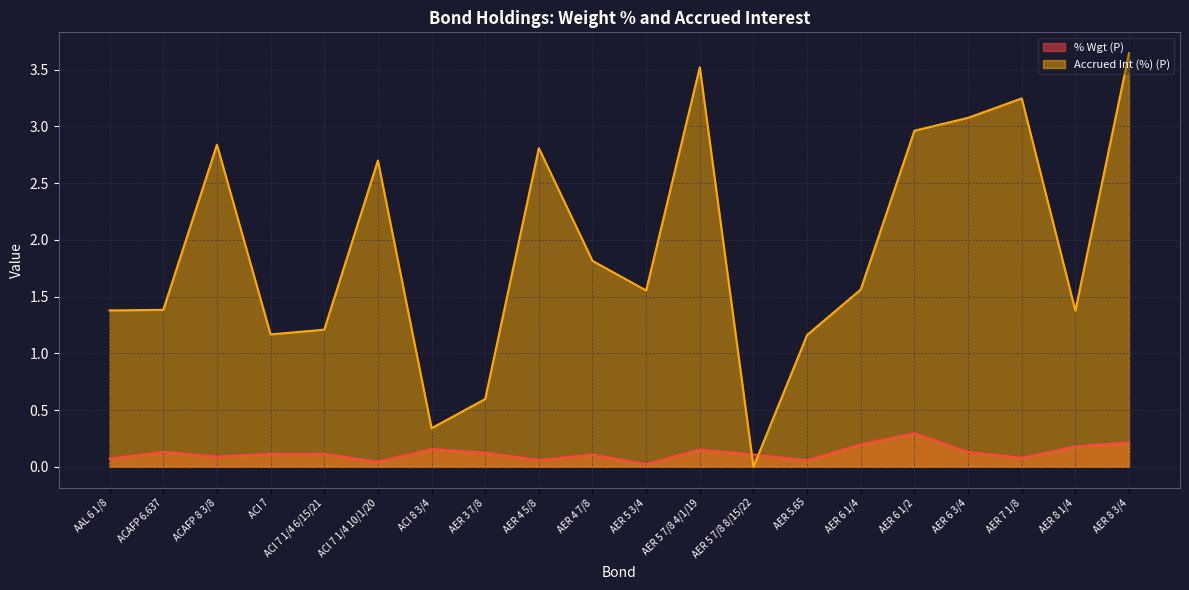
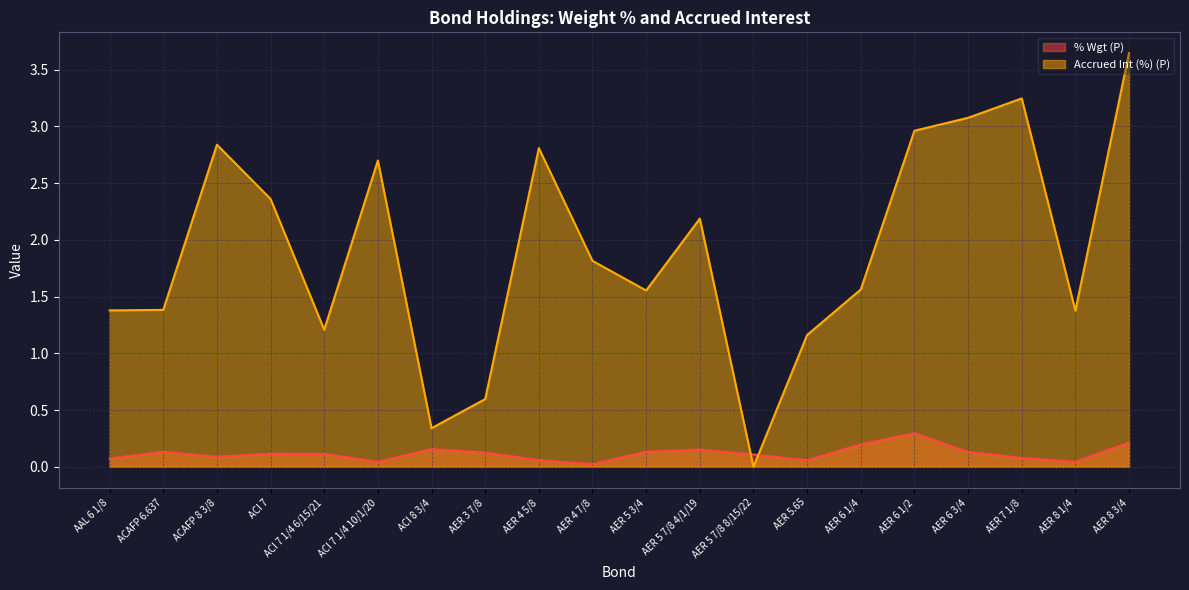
  {
    "% Wgt (P)": {
      "AAL 6 1/8": 0.07,
      "ACAFP 6.637": 0.13,
      "ACAFP 8 3/8": 0.09,
      "ACI 7": 0.12,
      "ACI 7 1/4 6/15/21": 0.11,
      "ACI 7 1/4 10/1/20": 0.04,
      "ACI 8 3/4": 0.16,
      "AER 3 7/8": 0.13,
      "AER 4 5/8": 0.06,
-     "AER 4 7/8": 0.11,
-     "AER 5 3/4": 0.02,
+     "AER 4 7/8": 0.02,
+     "AER 5 3/4": 0.13,
      "AER 5 7/8 4/1/19": 0.15,
      "AER 5 7/8 8/15/22": 0.11,
      "AER 5.65": 0.06,
      "AER 6 1/4": 0.20,
      "AER 6 1/2": 0.30,
      "AER 6 3/4": 0.13,
      "AER 7 1/8": 0.08,
-     "AER 8 1/4": 0.18,
+     "AER 8 1/4": 0.04,
      "AER 8 3/4": 0.22
    },
    "Accrued Int (%) (P)": {
      "AAL 6 1/8": 1.38,
      "ACAFP 6.637": 1.38,
      "ACAFP 8 3/8": 2.84,
-     "ACI 7": 1.17,
+     "ACI 7": 2.36,
      "ACI 7 1/4 6/15/21": 1.21,
      "ACI 7 1/4 10/1/20": 2.70,
      "ACI 8 3/4": 0.34,
      "AER 3 7/8": 0.60,
      "AER 4 5/8": 2.81,
      "AER 4 7/8": 1.81,
      "AER 5 3/4": 1.55,
-     "AER 5 7/8 4/1/19": 3.52,
+     "AER 5 7/8 4/1/19": 2.19,
      "AER 5 7/8 8/15/22": 0.00,
      "AER 5.65": 1.16,
      "AER 6 1/4": 1.56,
      "AER 6 1/2": 2.96,
      "AER 6 3/4": 3.08,
      "AER 7 1/8": 3.25,
      "AER 8 1/4": 1.38
    }
  }
